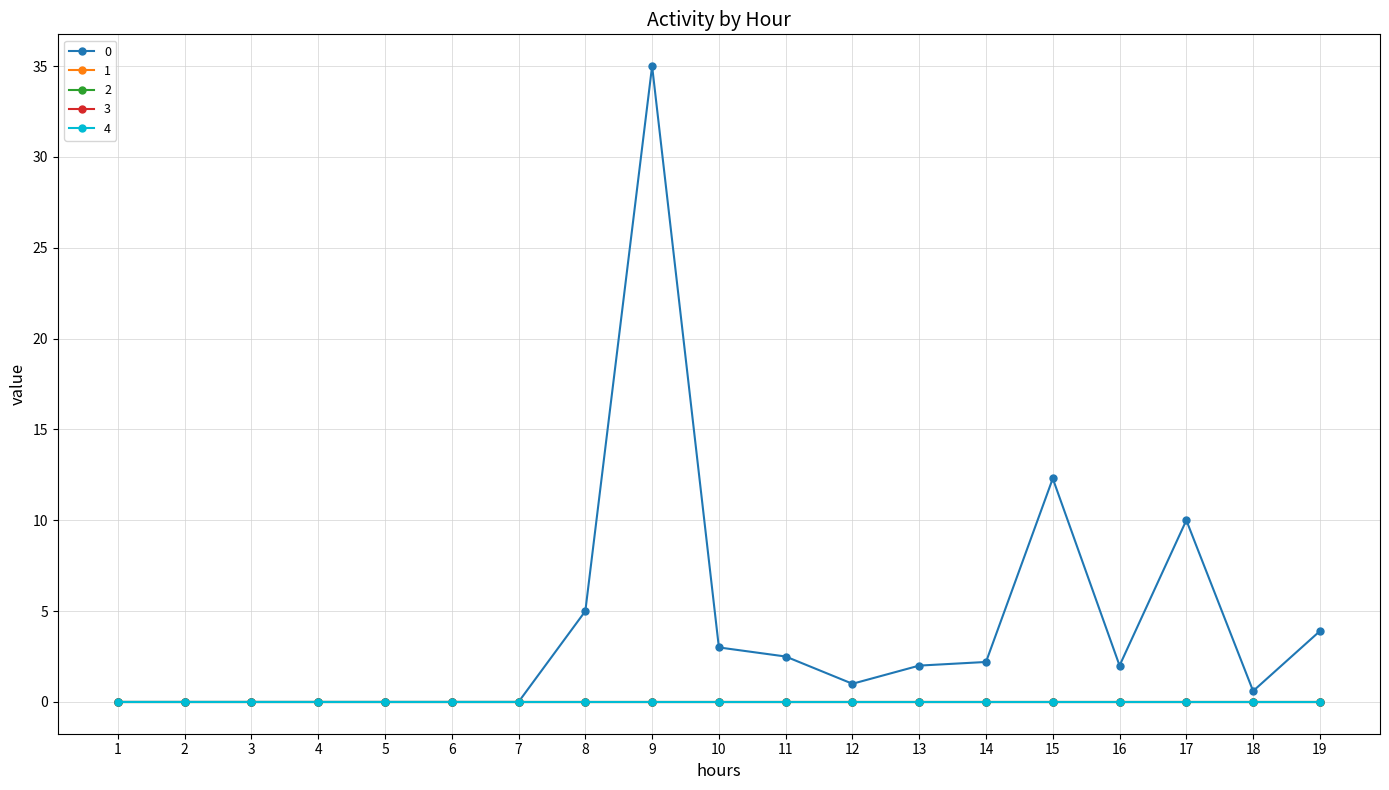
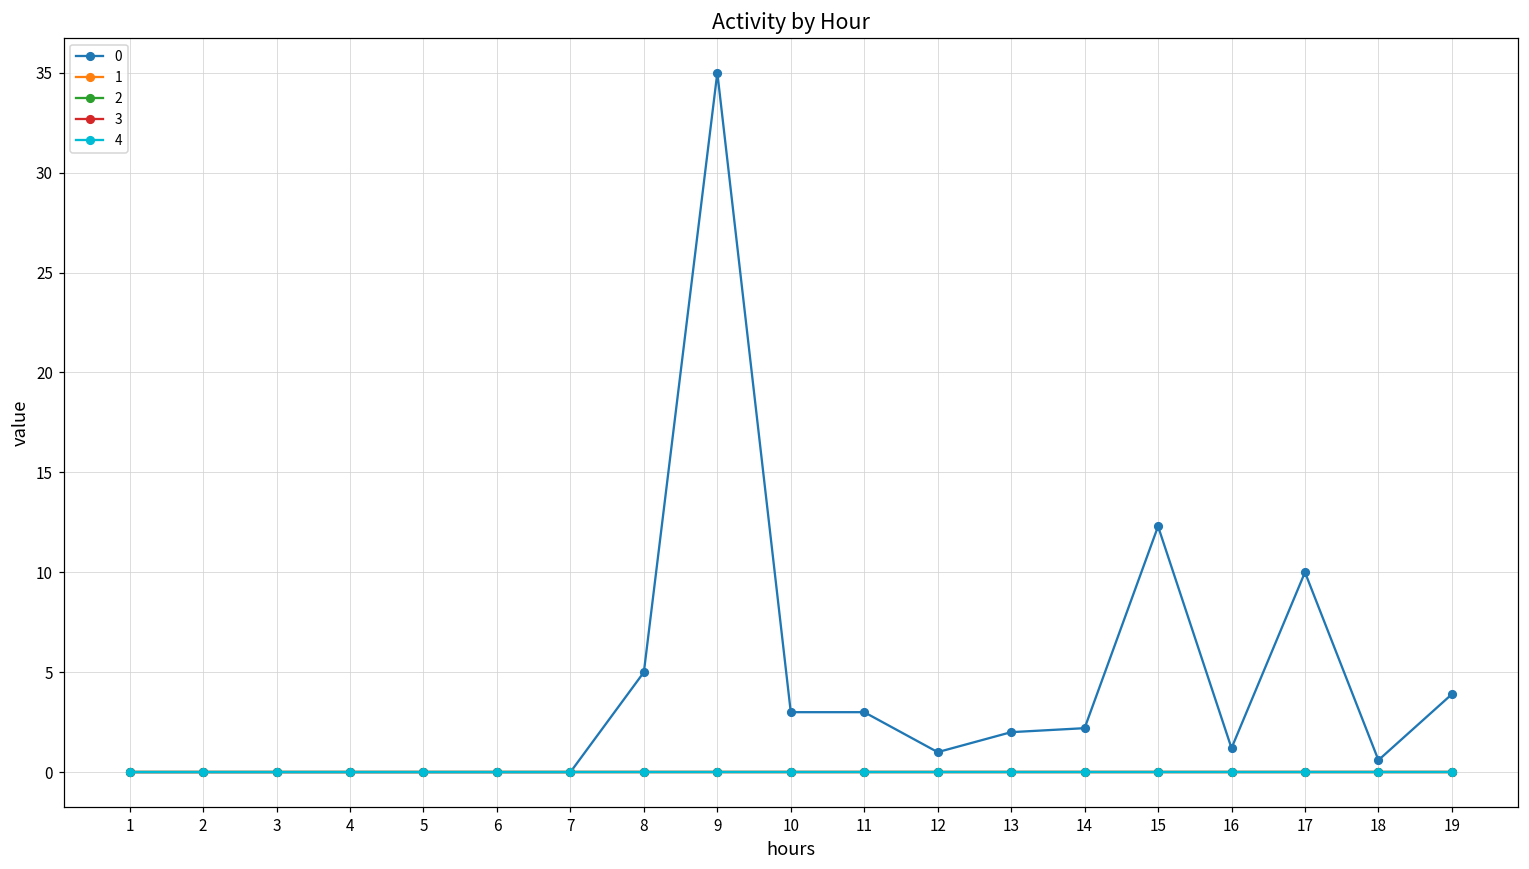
  {
    "0": {
      "8": 5.0,
      "9": 35.0,
      "10": 3.0,
-     "11": 2.5,
+     "11": 3.0,
      "12": 1.0,
      "13": 2.0,
      "14": 2.2,
      "15": 12.3,
-     "16": 2.0,
+     "16": 1.2,
      "17": 10.0,
      "18": 0.6,
      "19": 3.9
    },
    "4": {
      "8": 0.0,
      "9": 0.0,
      "10": 0.0,
      "11": 0.0,
      "12": 0.0,
      "13": 0.0,
      "14": 0.0,
      "15": 0.0,
      "16": 0.0,
      "17": 0.0,
      "18": 0.0,
      "19": 0.0
    }
  }
